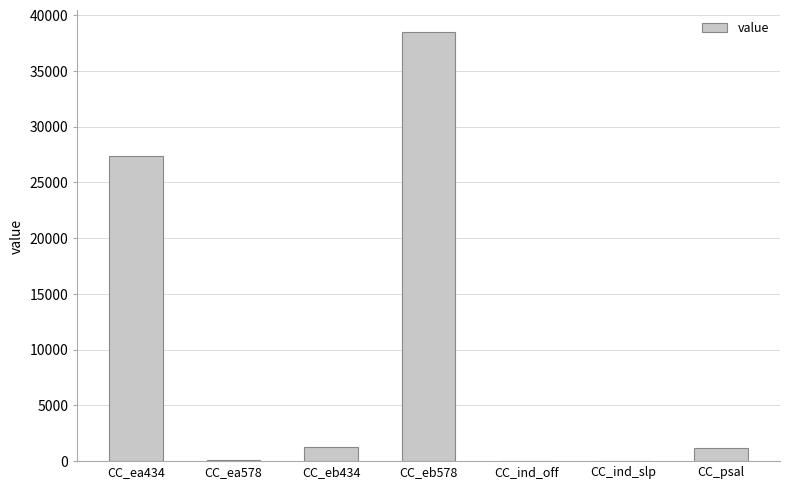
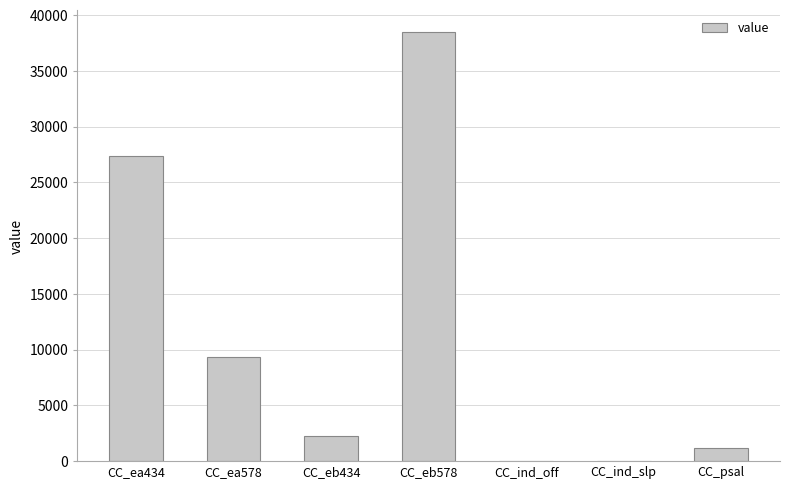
  {
    "CC_ea434": 27300,
-   "CC_ea578": 100,
-   "CC_eb434": 1300,
+   "CC_ea578": 9400,
+   "CC_eb434": 2200,
    "CC_eb578": 38500,
    "CC_ind_off": 0,
    "CC_psal": 1200
  }
